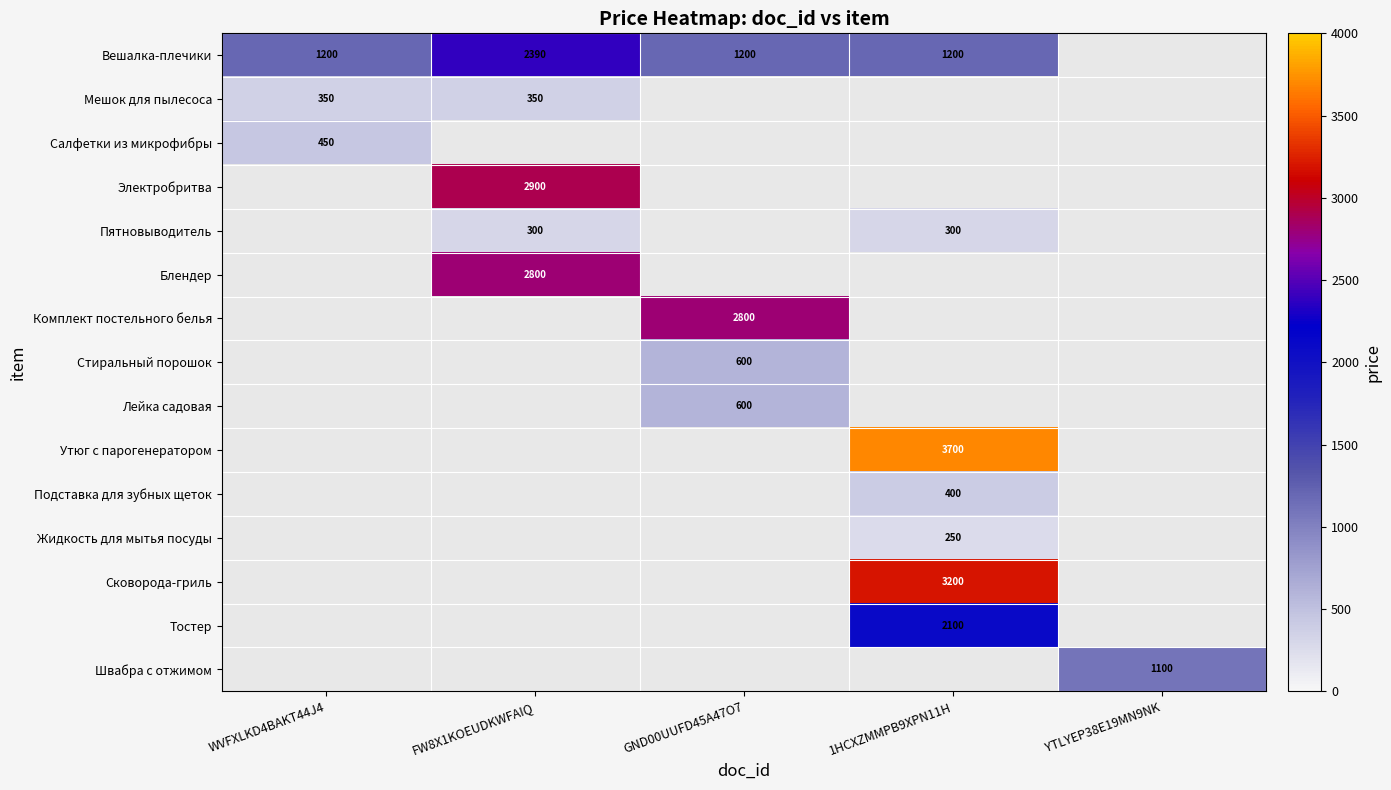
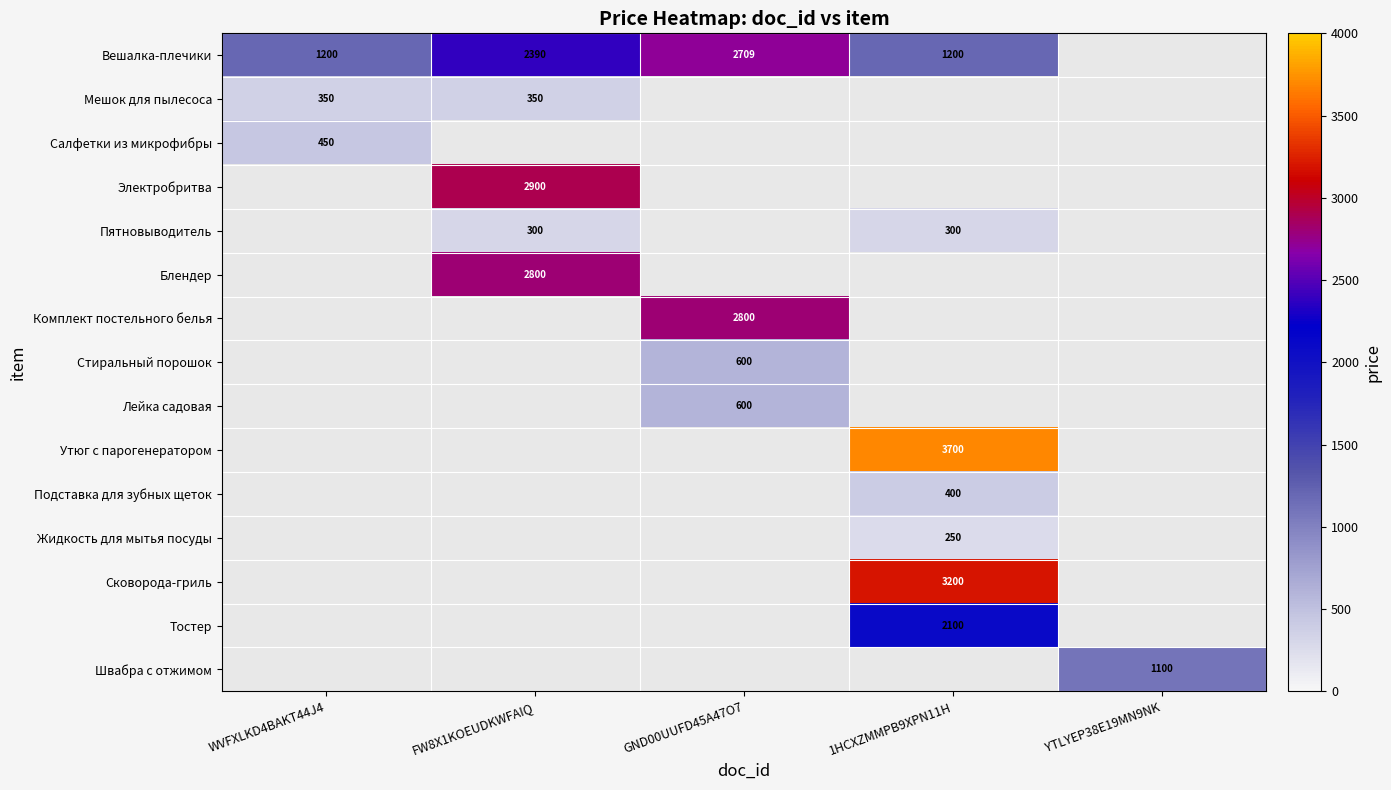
  {
    "Вешалка-плечики": {
      "WVFXLKD4BAKT44J4": 1200,
      "FW8X1KOEUDKWFAIQ": 2390,
-     "GND00UUFD45A47O7": 1200,
+     "GND00UUFD45A47O7": 2709,
      "1HCXZMMPB9XPN11H": 1200
    },
    "Мешок для пылесоса": {
      "WVFXLKD4BAKT44J4": 350,
      "FW8X1KOEUDKWFAIQ": 350
    },
    "Салфетки из микрофибры": {
      "WVFXLKD4BAKT44J4": 450
    },
    "Электробритва": {
      "FW8X1KOEUDKWFAIQ": 2900
    },
    "Пятновыводитель": {
      "FW8X1KOEUDKWFAIQ": 300,
      "1HCXZMMPB9XPN11H": 300
    },
    "Блендер": {
      "FW8X1KOEUDKWFAIQ": 2800
    },
    "Комплект постельного белья": {
      "GND00UUFD45A47O7": 2800
    },
    "Стиральный порошок": {
      "GND00UUFD45A47O7": 600
    },
    "Лейка садовая": {
      "GND00UUFD45A47O7": 600
    },
    "Утюг с парогенератором": {
      "1HCXZMMPB9XPN11H": 3700
    },
    "Подставка для зубных щеток": {
      "1HCXZMMPB9XPN11H": 400
    },
    "Жидкость для мытья посуды": {
      "1HCXZMMPB9XPN11H": 250
    },
    "Сковорода-гриль": {
      "1HCXZMMPB9XPN11H": 3200
    },
    "Тостер": {
      "1HCXZMMPB9XPN11H": 2100
    },
    "Швабра с отжимом": {
      "YTLYEP38E19MN9NK": 1100
    }
  }
